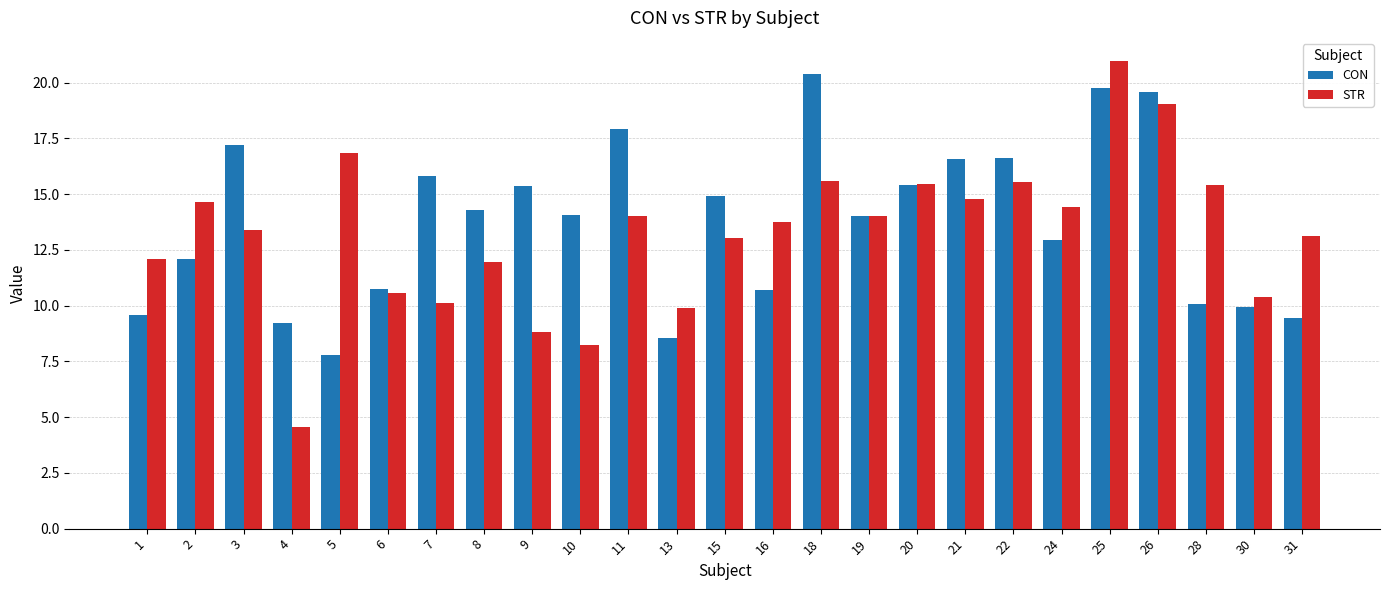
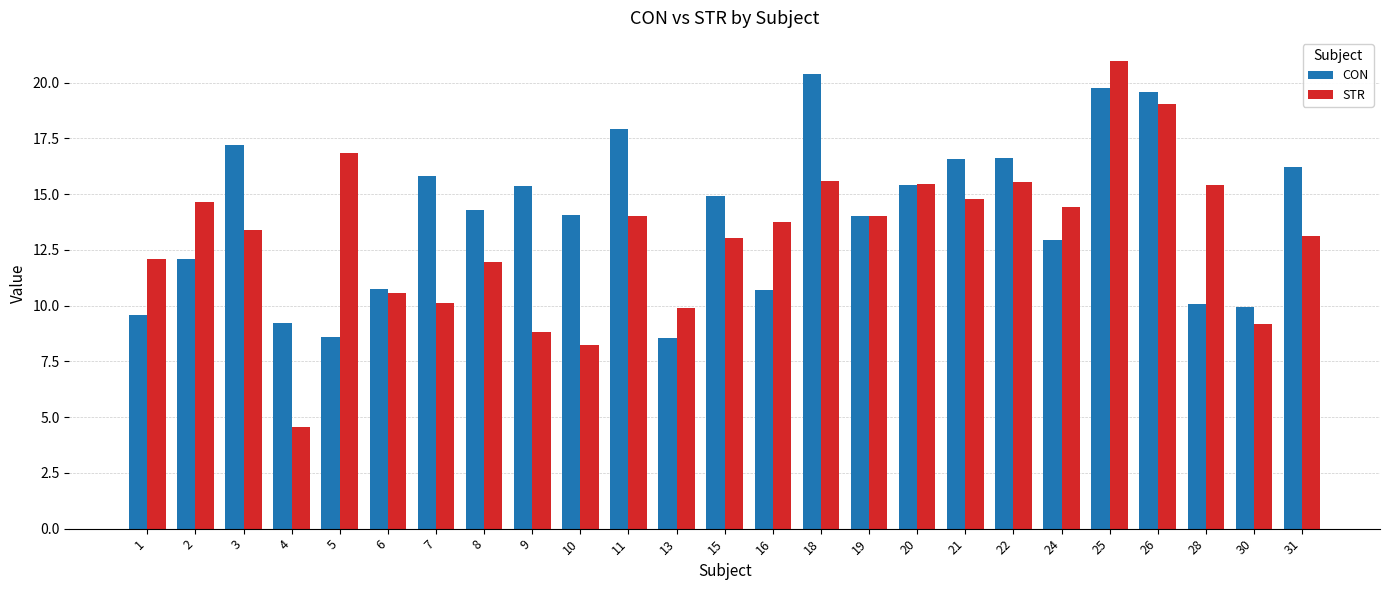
  {
    "CON": {
      "1": 9.6,
      "2": 12.1,
      "3": 17.2,
      "4": 9.2,
-     "5": 7.8,
+     "5": 8.6,
      "6": 10.7,
      "7": 15.8,
      "8": 14.3,
      "9": 15.3,
      "10": 14.1,
      "11": 17.9,
      "13": 8.5,
      "15": 14.9,
      "16": 10.7,
      "18": 20.4,
      "19": 14.0,
      "20": 15.4,
      "21": 16.6,
      "22": 16.6,
      "24": 13.0,
      "25": 19.7,
      "26": 19.6,
      "28": 10.1,
      "30": 10.0,
-     "31": 9.4
+     "31": 16.2
    },
    "STR": {
      "1": 12.1,
      "2": 14.6,
      "3": 13.4,
      "4": 4.6,
      "5": 16.8,
      "6": 10.6,
      "7": 10.1,
      "8": 11.9,
      "9": 8.8,
      "10": 8.2,
      "11": 14.0,
      "13": 9.9,
      "15": 13.0,
      "16": 13.8,
      "18": 15.6,
      "19": 14.0,
      "20": 15.5,
      "21": 14.8,
      "22": 15.5,
      "24": 14.4,
      "25": 21.0,
      "26": 19.0,
      "28": 15.4,
-     "30": 10.4,
+     "30": 9.2,
      "31": 13.1
    }
  }
